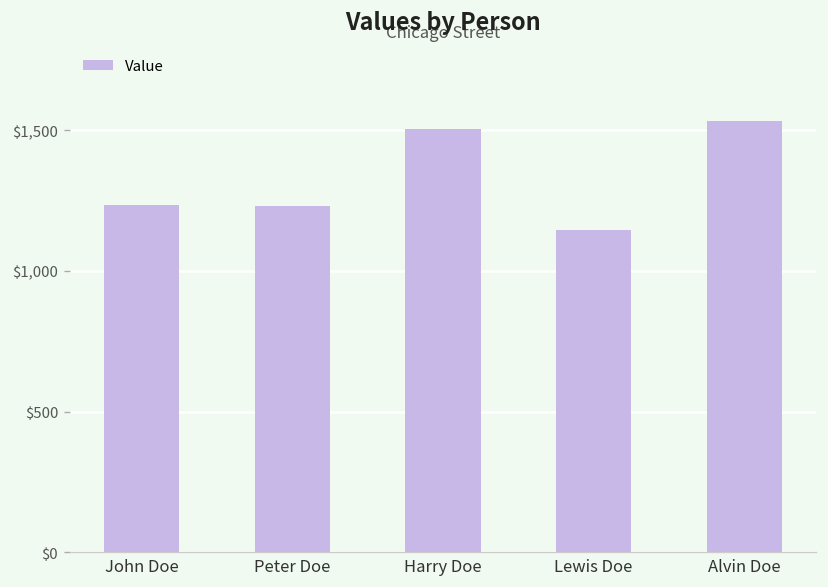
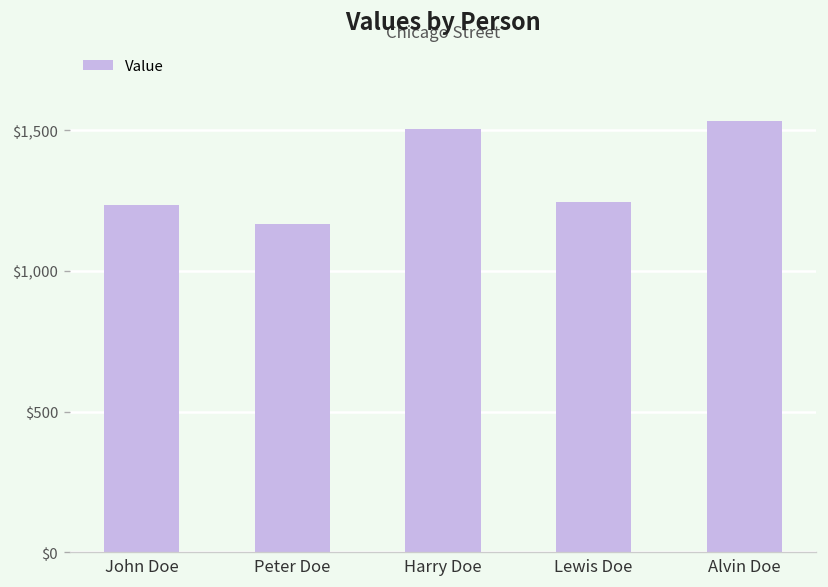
  {
    "John Doe": "$1,230",
-   "Peter Doe": "$1,230",
+   "Peter Doe": "$1,170",
    "Harry Doe": "$1,500",
-   "Lewis Doe": "$1,150",
+   "Lewis Doe": "$1,240",
    "Alvin Doe": "$1,530"
  }
